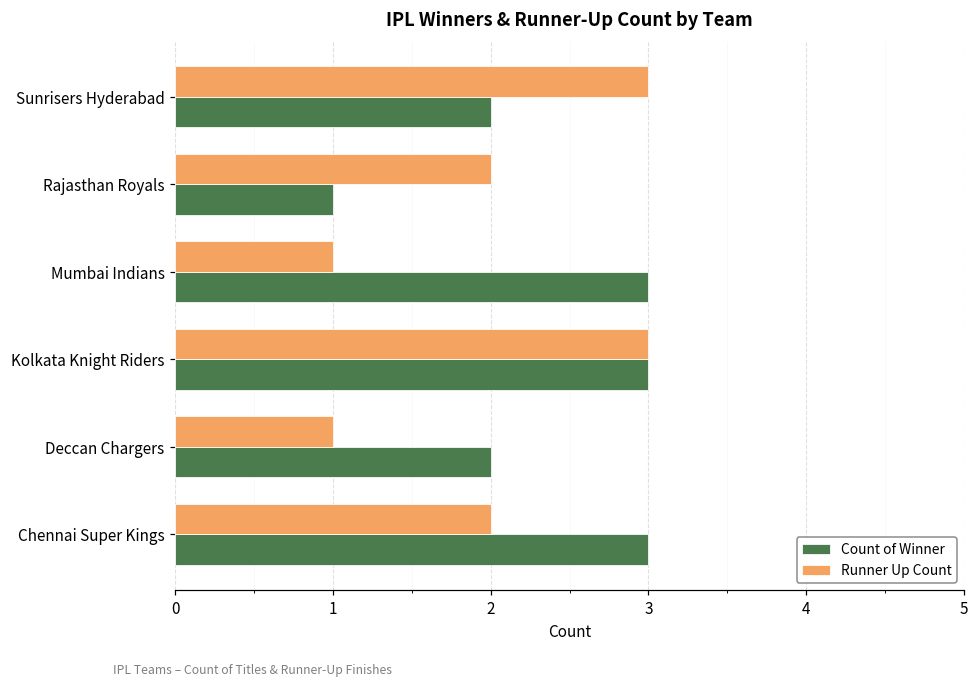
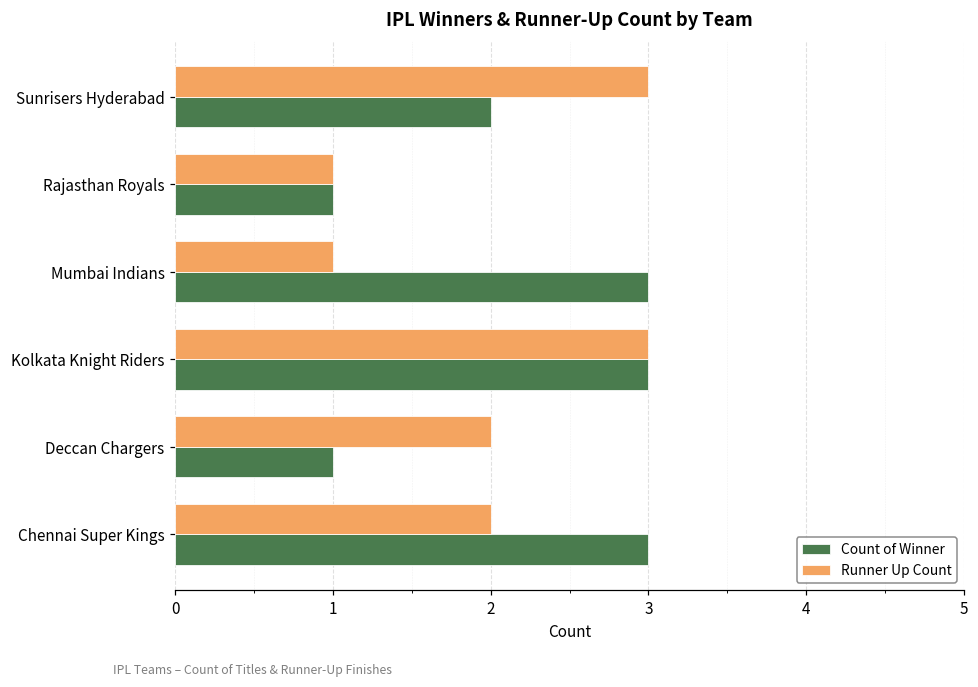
  {
    "Count of Winner": {
      "Sunrisers Hyderabad": 2,
      "Rajasthan Royals": 1,
      "Mumbai Indians": 3,
      "Kolkata Knight Riders": 3,
-     "Deccan Chargers": 2,
+     "Deccan Chargers": 1,
      "Chennai Super Kings": 3
    },
    "Runner Up Count": {
      "Sunrisers Hyderabad": 3,
-     "Rajasthan Royals": 2,
+     "Rajasthan Royals": 1,
      "Mumbai Indians": 1,
      "Kolkata Knight Riders": 3,
-     "Deccan Chargers": 1,
+     "Deccan Chargers": 2,
      "Chennai Super Kings": 2
    }
  }
